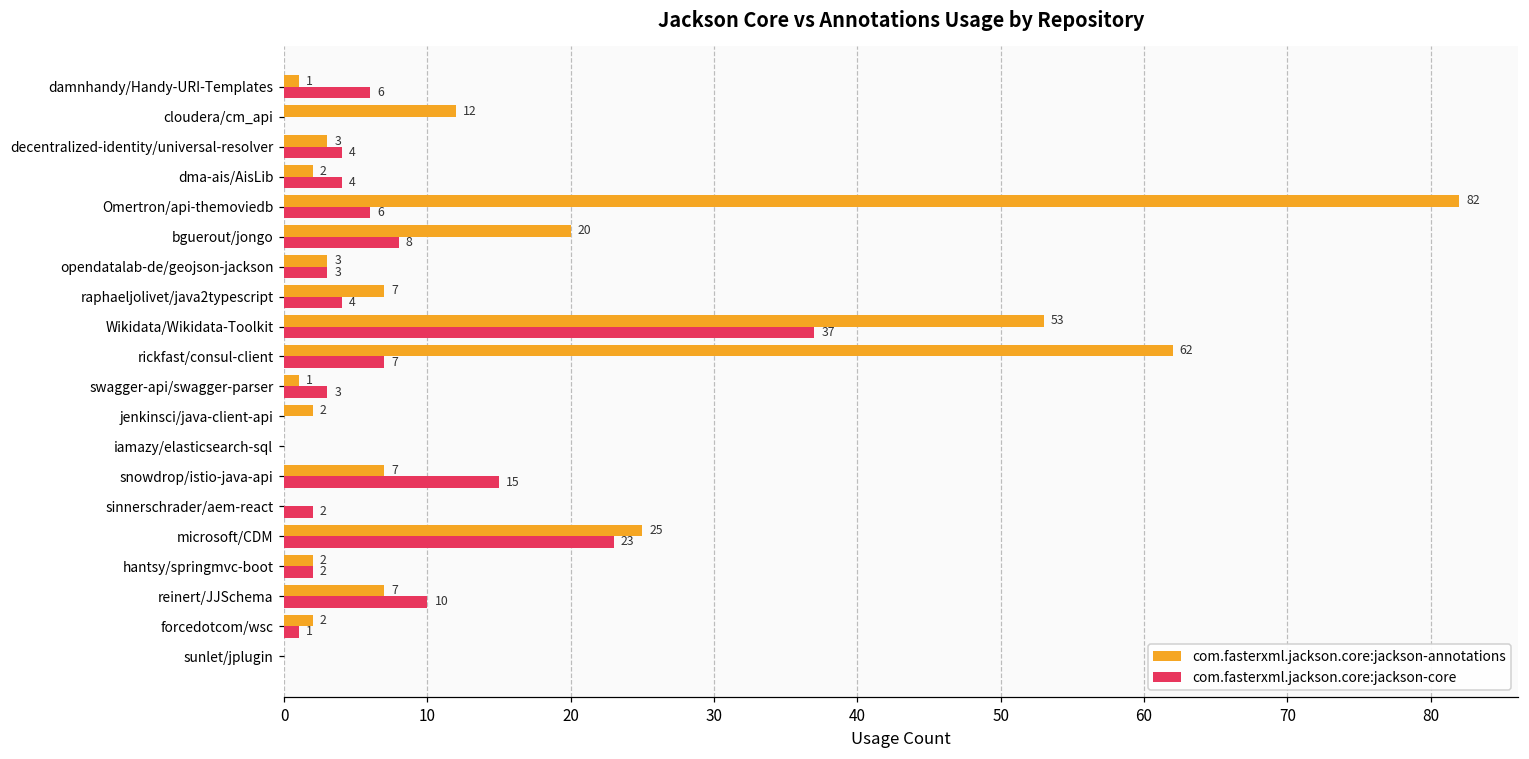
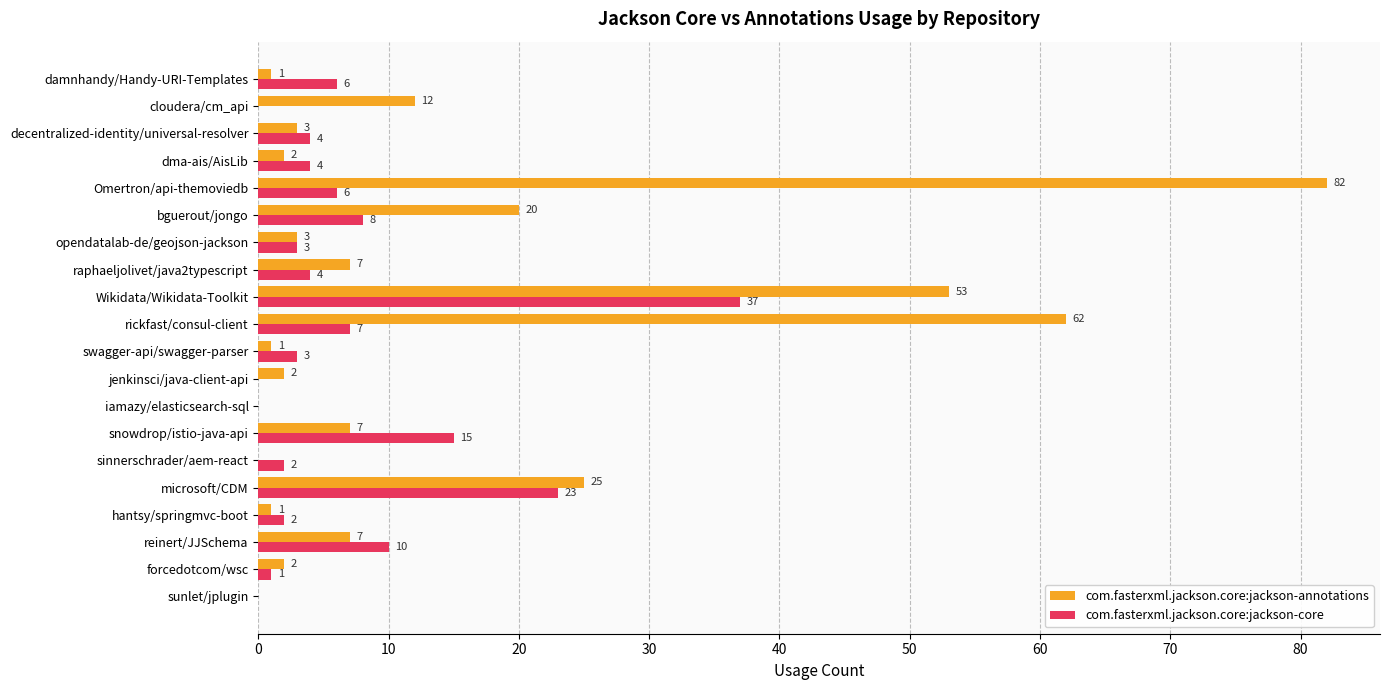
  {
    "com.fasterxml.jackson.core:jackson-annotations": {
      "damnhandy/Handy-URI-Templates": 1,
      "cloudera/cm_api": 12,
      "decentralized-identity/universal-resolver": 3,
      "dma-ais/AisLib": 2,
      "Omertron/api-themoviedb": 82,
      "bguerout/jongo": 20,
      "opendatalab-de/geojson-jackson": 3,
      "raphaeljolivet/java2typescript": 7,
      "Wikidata/Wikidata-Toolkit": 53,
      "rickfast/consul-client": 62,
      "swagger-api/swagger-parser": 1,
      "jenkinsci/java-client-api": 2,
      "snowdrop/istio-java-api": 7,
      "microsoft/CDM": 25,
-     "hantsy/springmvc-boot": 2,
+     "hantsy/springmvc-boot": 1,
      "reinert/JJSchema": 7,
      "forcedotcom/wsc": 2
    },
    "com.fasterxml.jackson.core:jackson-core": {
      "damnhandy/Handy-URI-Templates": 6,
      "decentralized-identity/universal-resolver": 4,
      "dma-ais/AisLib": 4,
      "Omertron/api-themoviedb": 6,
      "bguerout/jongo": 8,
      "opendatalab-de/geojson-jackson": 3,
      "raphaeljolivet/java2typescript": 4,
      "Wikidata/Wikidata-Toolkit": 37,
      "rickfast/consul-client": 7,
      "swagger-api/swagger-parser": 3,
      "snowdrop/istio-java-api": 15,
      "sinnerschrader/aem-react": 2,
      "microsoft/CDM": 23,
      "hantsy/springmvc-boot": 2,
      "reinert/JJSchema": 10,
      "forcedotcom/wsc": 1
    }
  }
